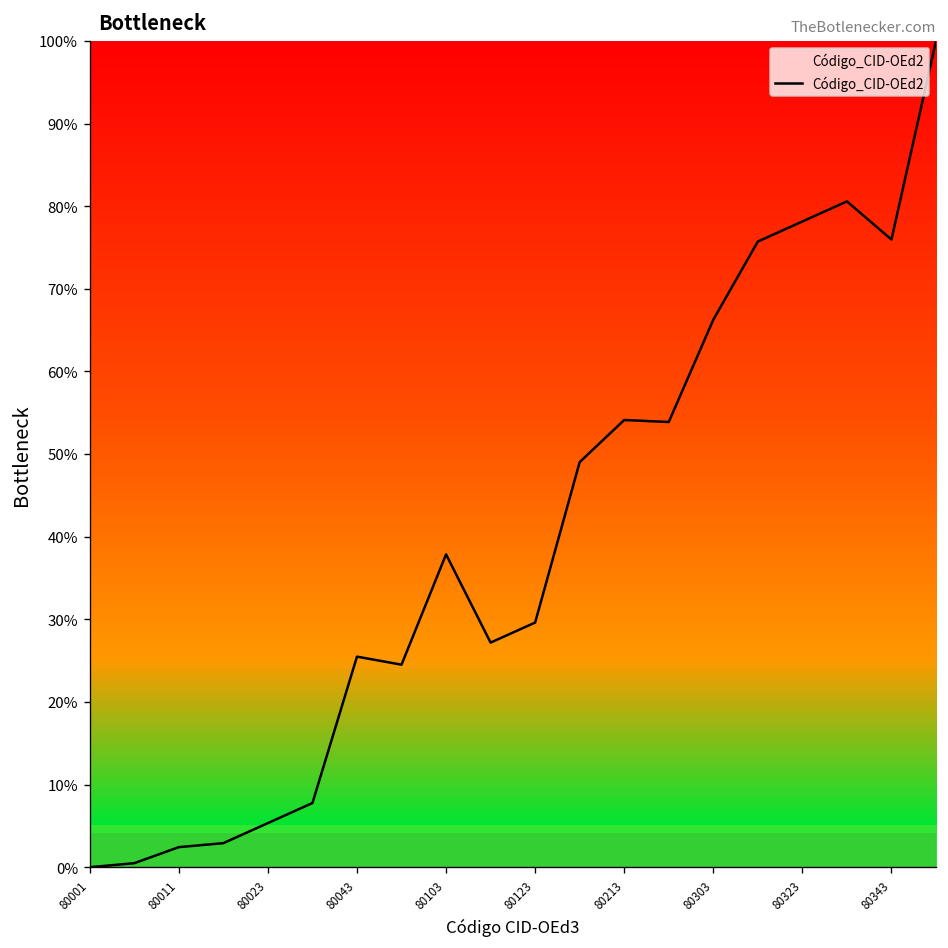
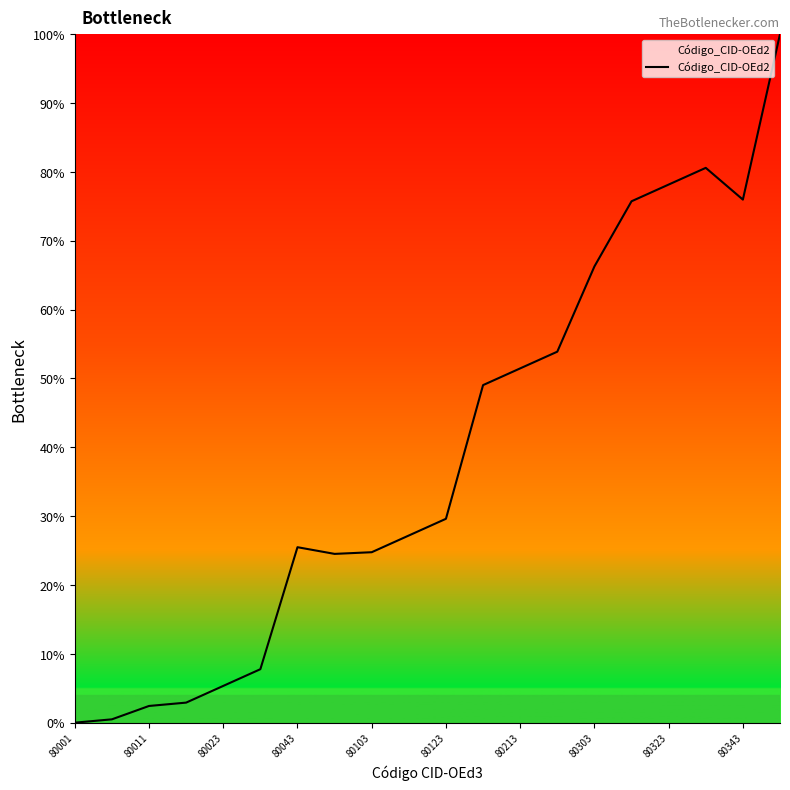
  {
    "80023": "5%",
    "80043": "25%",
-   "80103": "38%",
+   "80103": "25%",
    "80123": "30%",
-   "80213": "54%",
+   "80213": "51%",
    "80303": "66%",
    "80323": "78%",
    "80343": "76%"
  }
